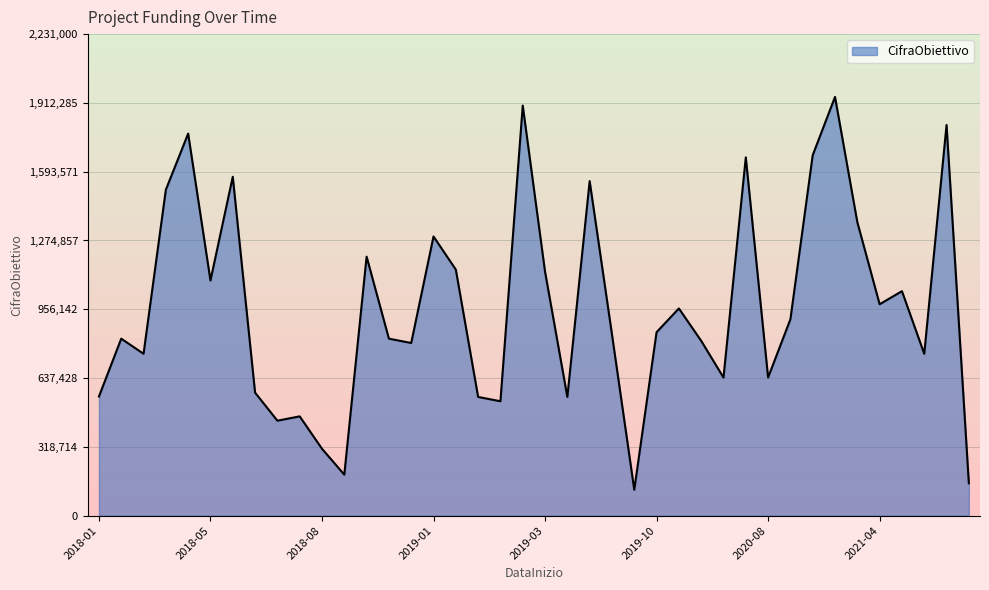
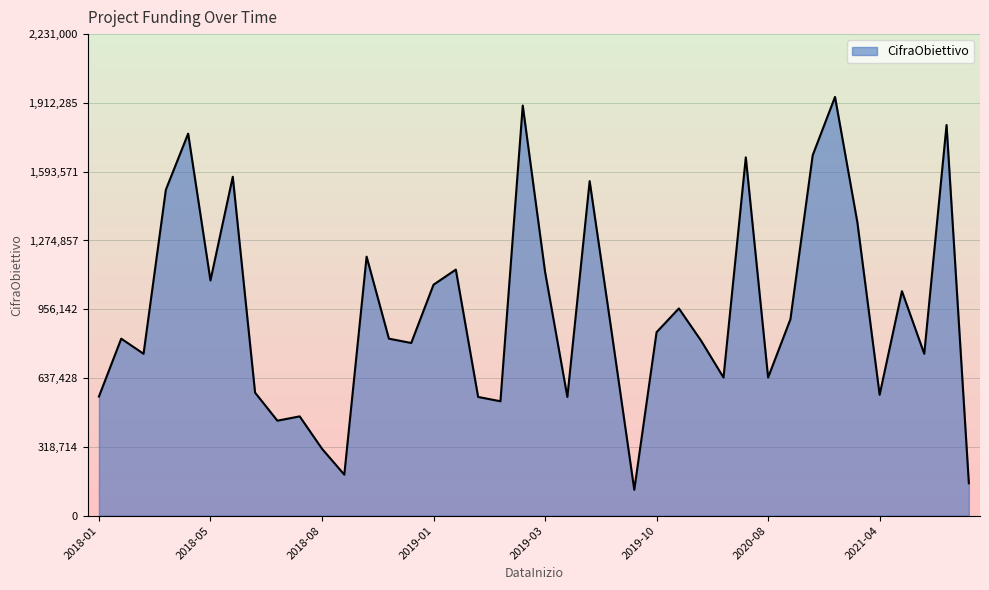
  {
    "2018-01": "550,000",
    "2018-05": "1,090,000",
    "2018-08": "310,000",
-   "2019-01": "1,290,000",
+   "2019-01": "1,070,000",
    "2019-03": "1,130,000",
    "2019-10": "850,000",
    "2020-08": "640,000",
-   "2021-04": "980,000"
+   "2021-04": "560,000"
  }
